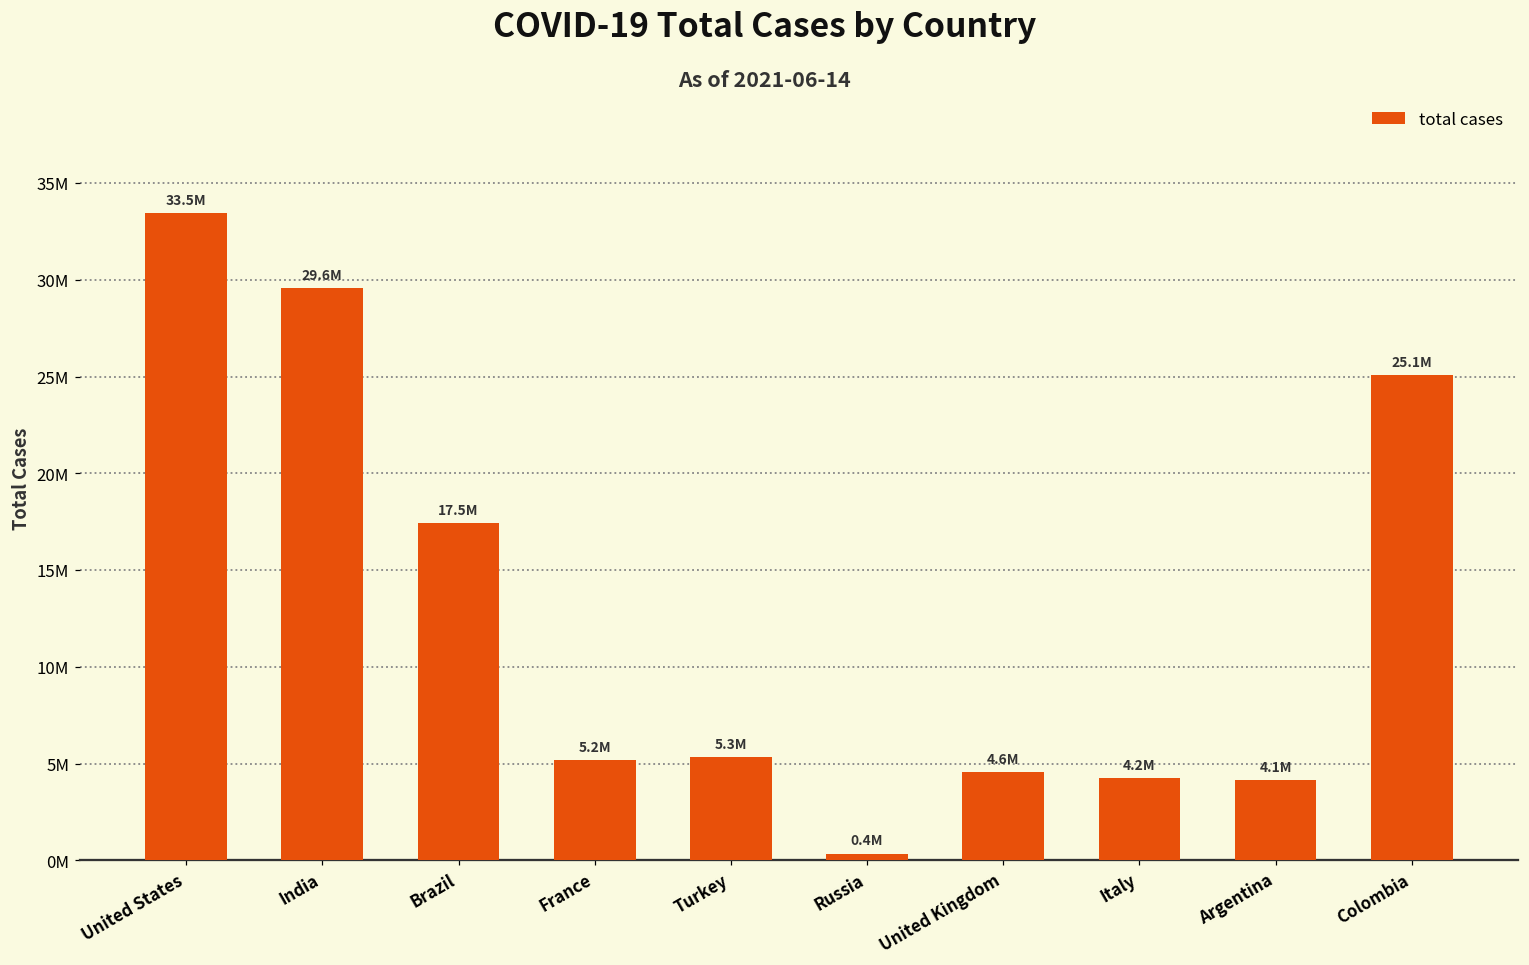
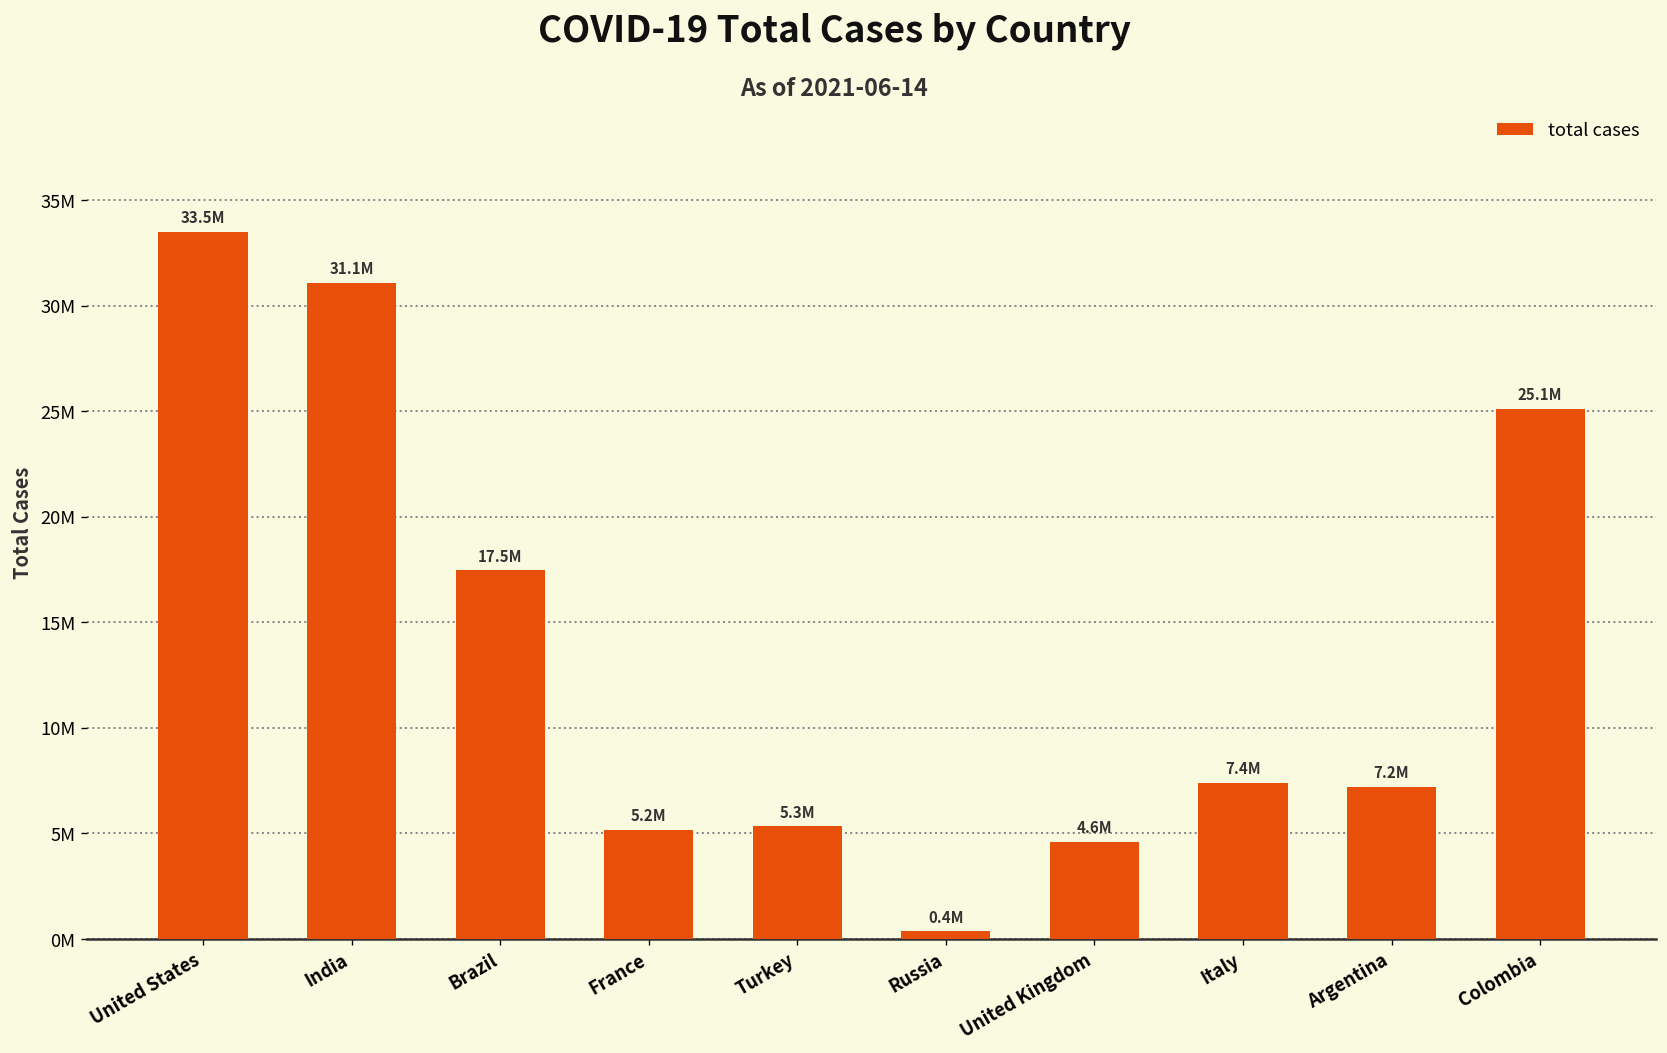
  {
    "United States": "33.5M",
-   "India": "29.6M",
+   "India": "31.1M",
    "Brazil": "17.5M",
    "France": "5.2M",
    "Turkey": "5.3M",
    "Russia": "0.4M",
    "United Kingdom": "4.6M",
-   "Italy": "4.2M",
-   "Argentina": "4.1M",
+   "Italy": "7.4M",
+   "Argentina": "7.2M",
    "Colombia": "25.1M"
  }
